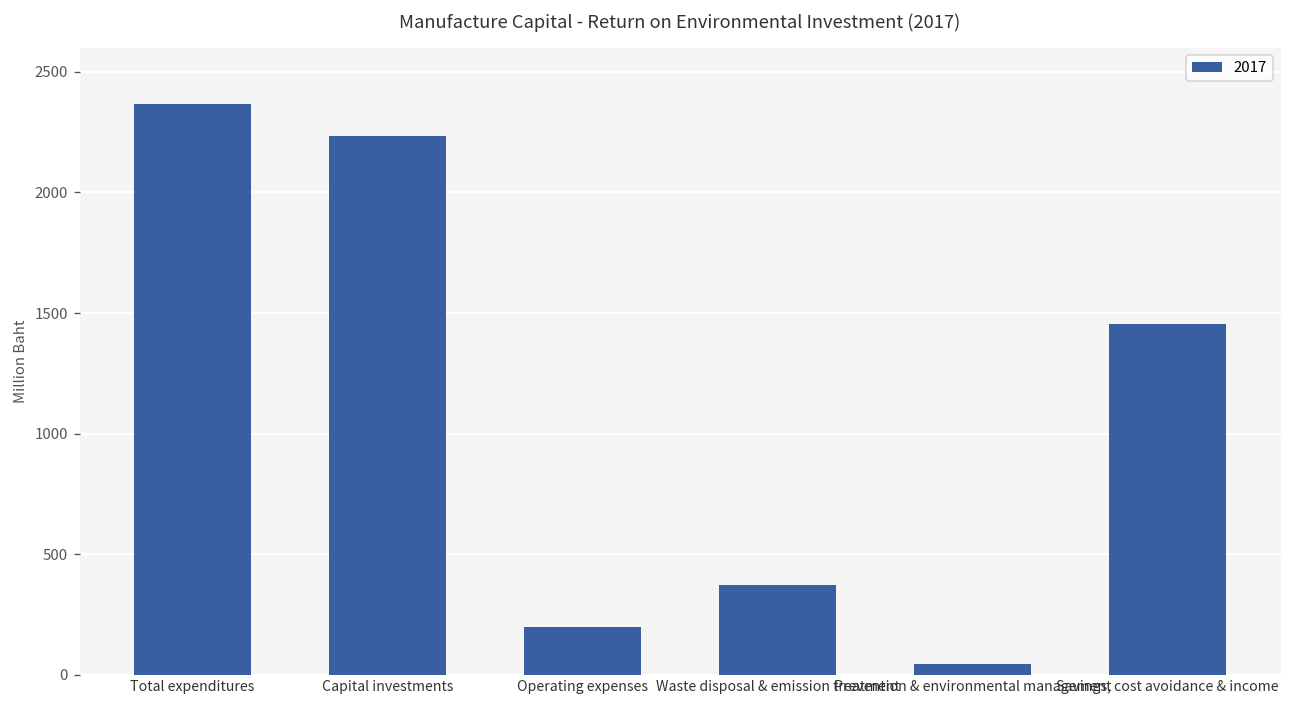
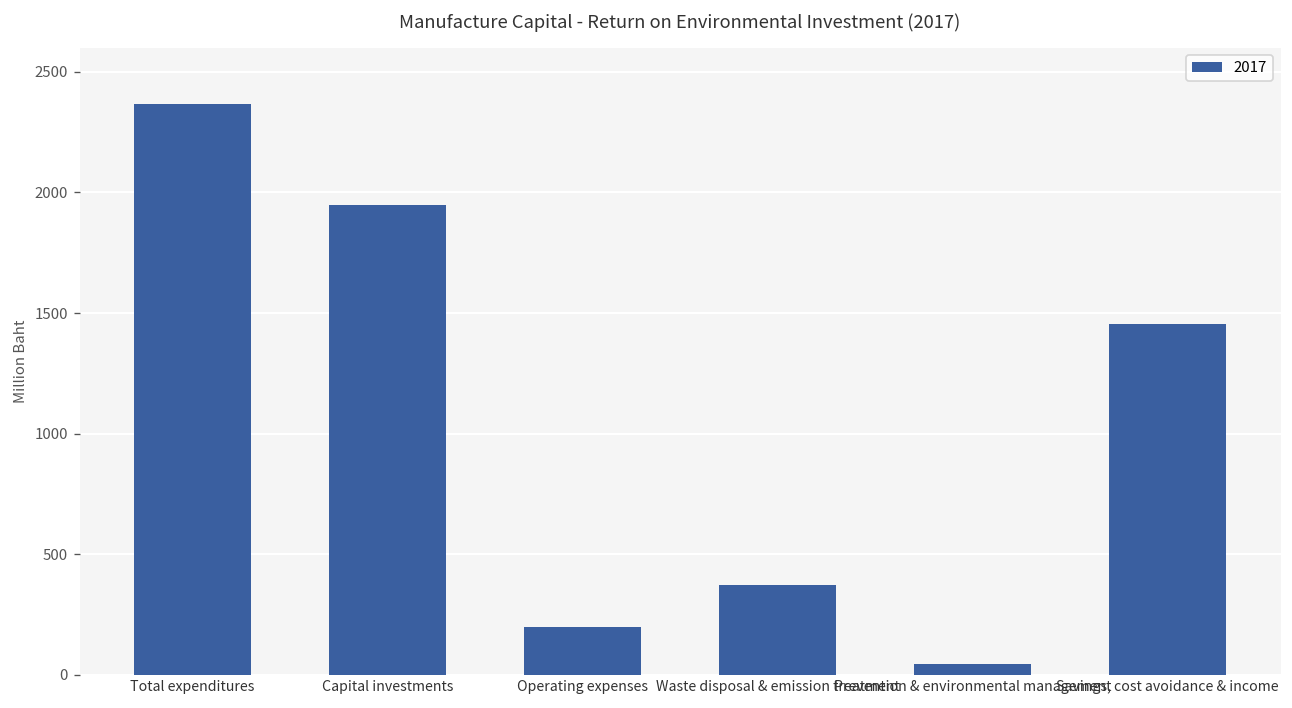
  {
    "Total expenditures": 2370,
-   "Capital investments": 2240,
+   "Capital investments": 1950,
    "Operating expenses": 200
  }
